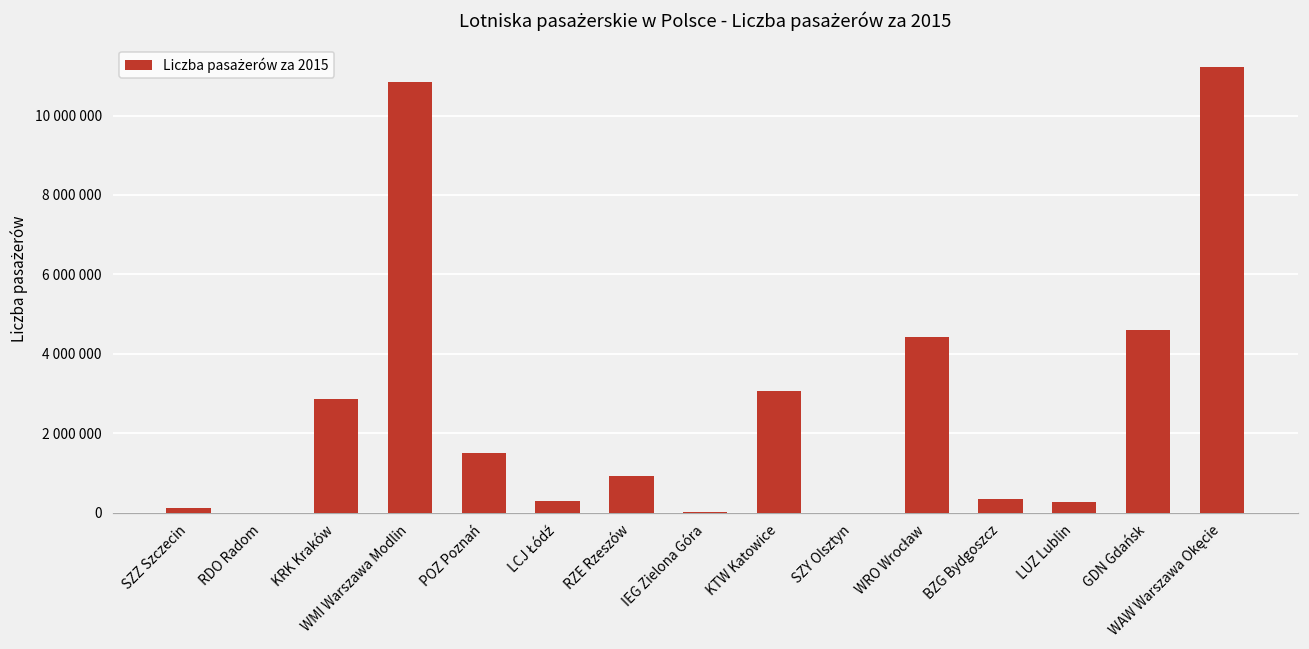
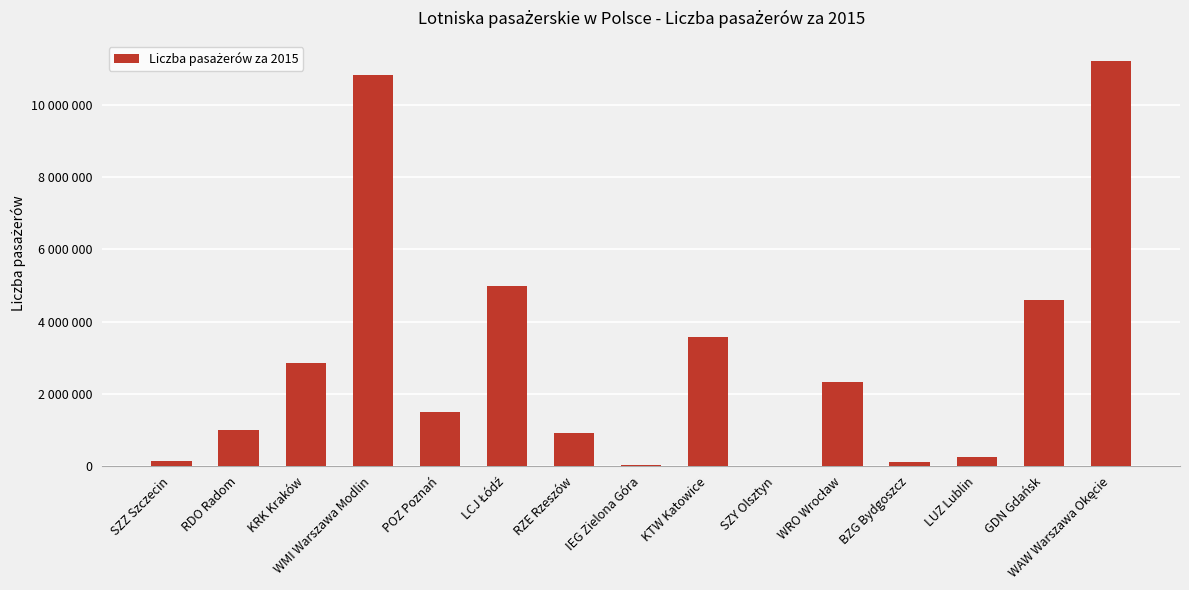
  {
    "SZZ Szczecin": 100000,
-   "RDO Radom": 0,
+   "RDO Radom": 1000000,
    "KRK Kraków": 2900000,
    "WMI Warszawa Modlin": 10800000,
    "POZ Poznań": 1500000,
-   "LCJ Łódź": 300000,
+   "LCJ Łódź": 5000000,
    "RZE Rzeszów": 900000,
-   "KTW Katowice": 3100000,
+   "KTW Katowice": 3600000,
    "SZY Olsztyn": 0,
-   "WRO Wrocław": 4400000,
-   "BZG Bydgoszcz": 300000,
+   "WRO Wrocław": 2300000,
+   "BZG Bydgoszcz": 100000,
    "LUZ Lublin": 300000,
    "GDN Gdańsk": 4600000,
    "WAW Warszawa Okęcie": 11200000
  }
